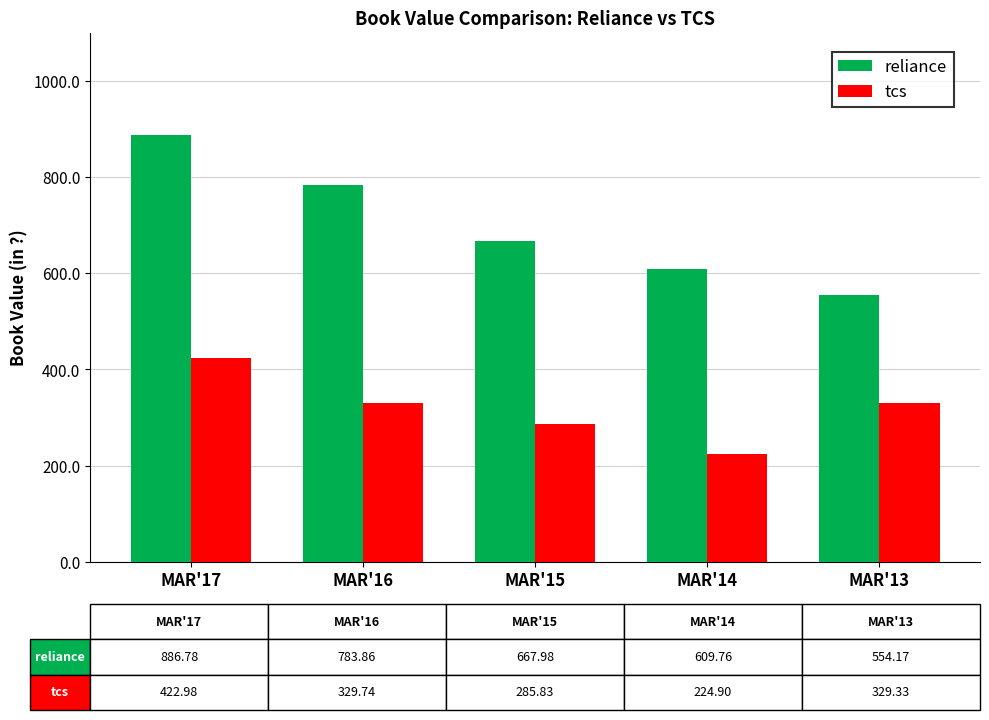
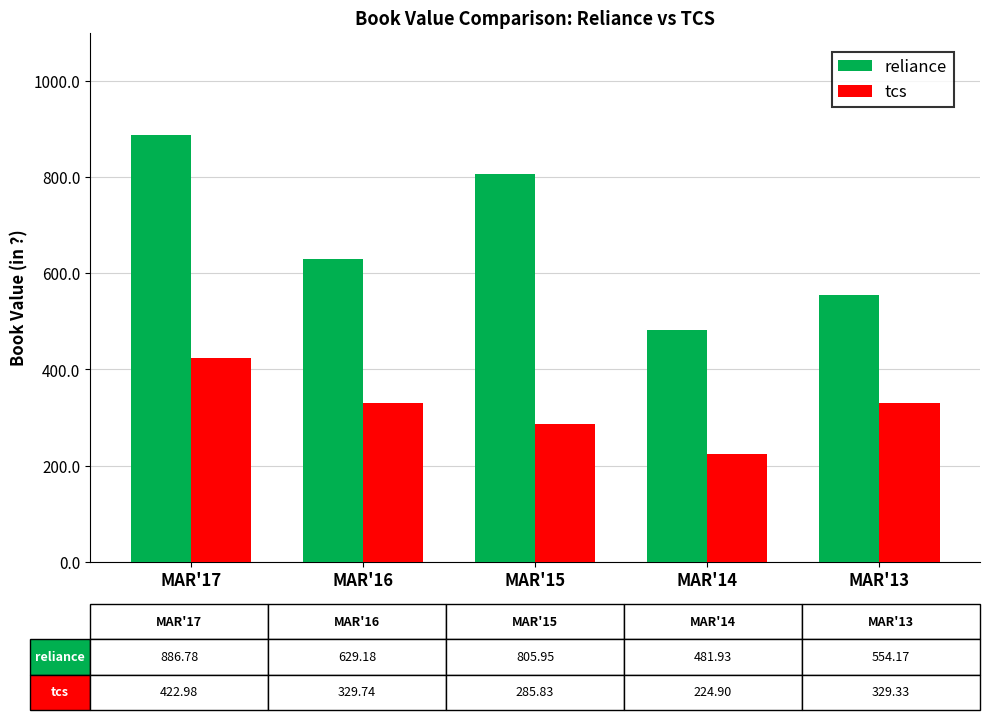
  {
    "reliance": {
-     "MAR'16": 783.86,
-     "MAR'15": 667.98,
-     "MAR'14": 609.76
+     "MAR'16": 629.18,
+     "MAR'15": 805.95,
+     "MAR'14": 481.93
    },
    "tcs": {
      "MAR'17": 420,
      "MAR'16": 330,
      "MAR'15": 290,
      "MAR'14": 220,
      "MAR'13": 330
    }
  }
